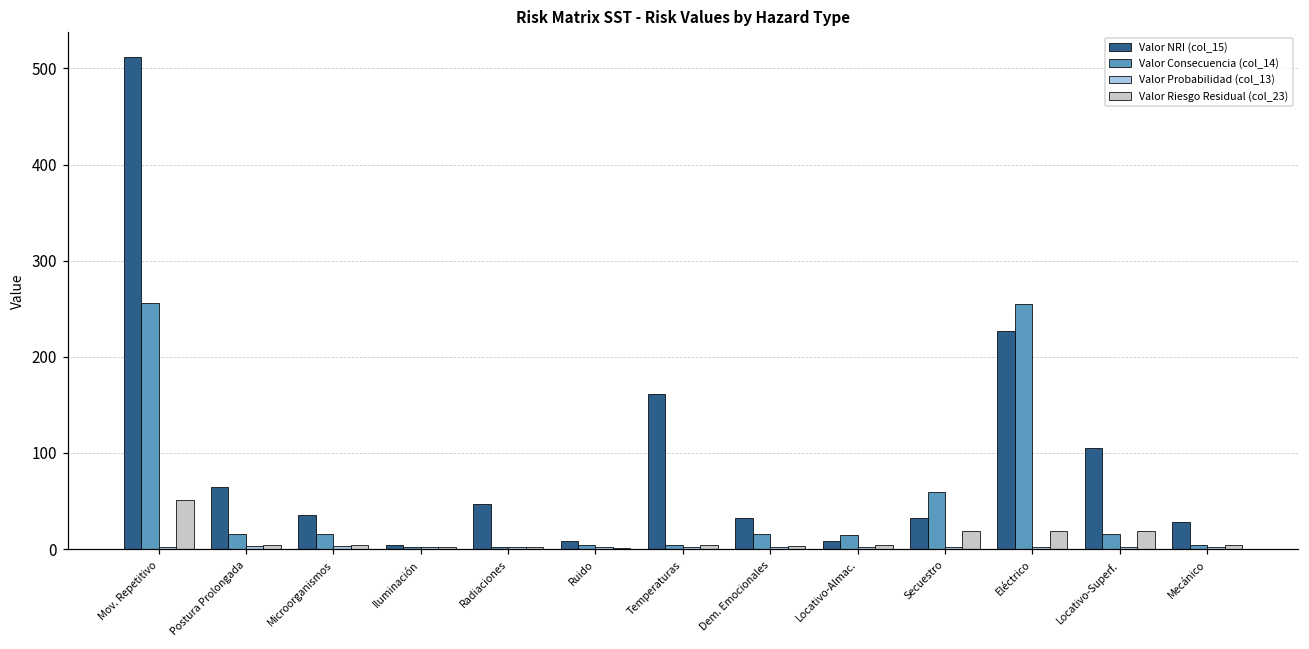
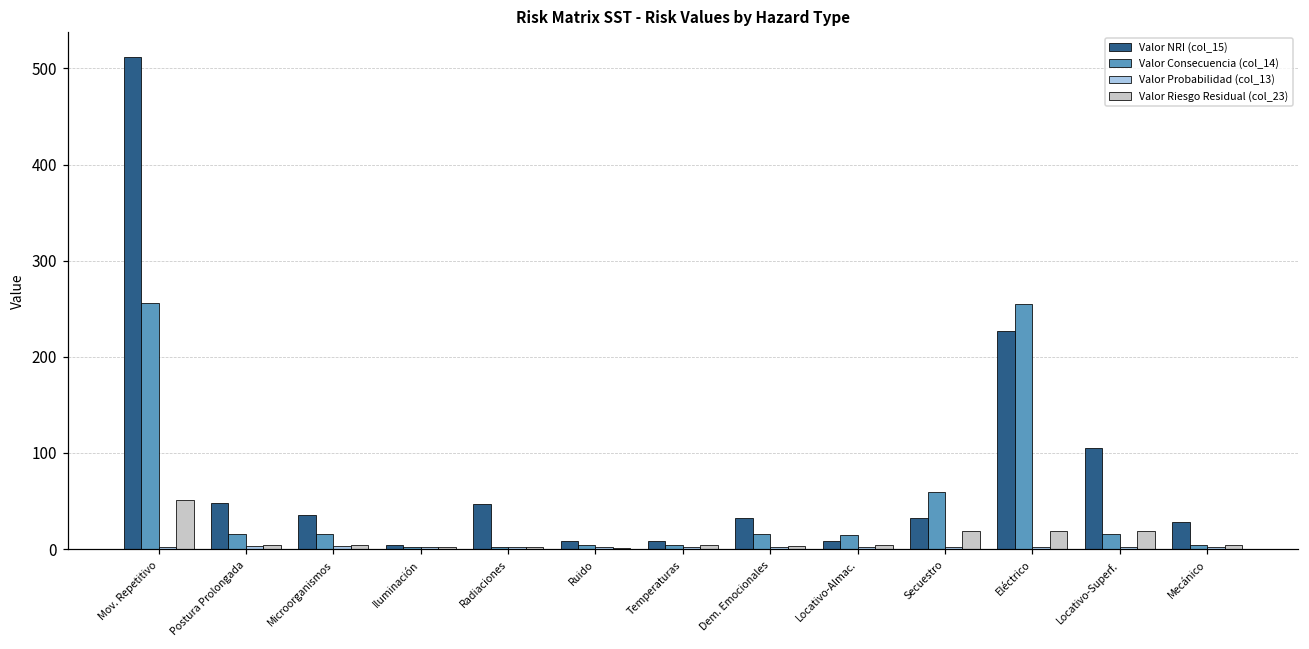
  {
    "Valor NRI (col_15)": {
      "Mov. Repetitivo": 510,
-     "Postura Prolongada": 70,
+     "Postura Prolongada": 50,
      "Microorganismos": 40,
      "Iluminación": 0,
      "Radiaciones": 50,
      "Ruido": 10,
-     "Temperaturas": 160,
+     "Temperaturas": 10,
      "Dem. Emocionales": 30,
      "Locativo-Almac.": 10,
      "Secuestro": 30,
      "Eléctrico": 230,
      "Locativo-Superf.": 110,
      "Mecánico": 30
    },
    "Valor Consecuencia (col_14)": {
      "Mov. Repetitivo": 260,
      "Postura Prolongada": 20,
      "Microorganismos": 20,
      "Ruido": 0,
      "Temperaturas": 0,
      "Dem. Emocionales": 20,
      "Locativo-Almac.": 20,
      "Secuestro": 60,
      "Eléctrico": 260,
      "Locativo-Superf.": 20,
      "Mecánico": 0
    }
  }
